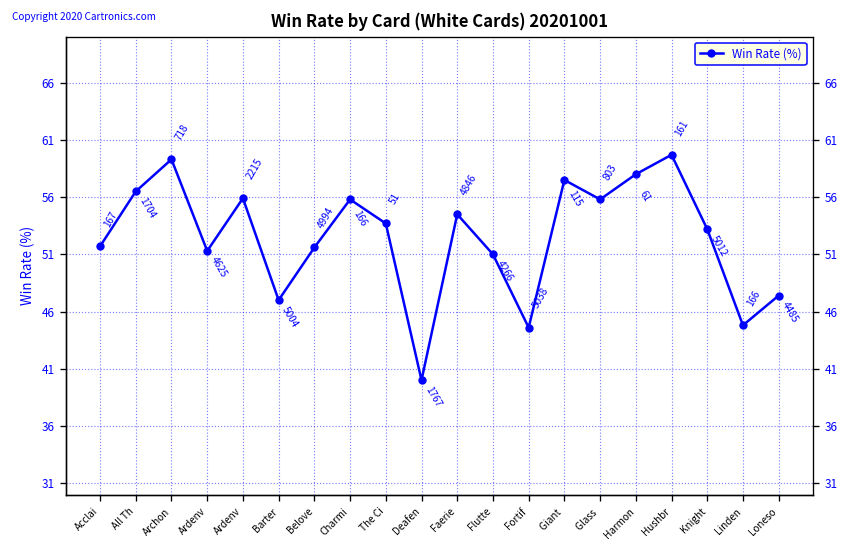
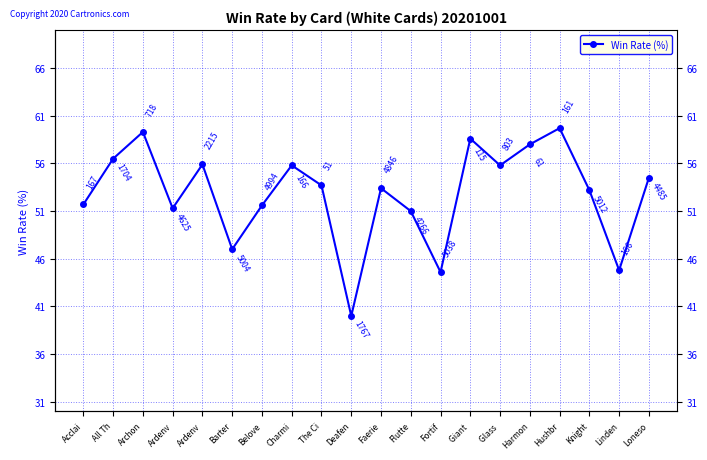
  {
    "Belove": 52,
-   "Faerie": 55,
-   "Giant": 57,
+   "Faerie": 53,
+   "Giant": 59,
    "Glass": 56,
-   "Loneso": 47
+   "Loneso": 55
  }
